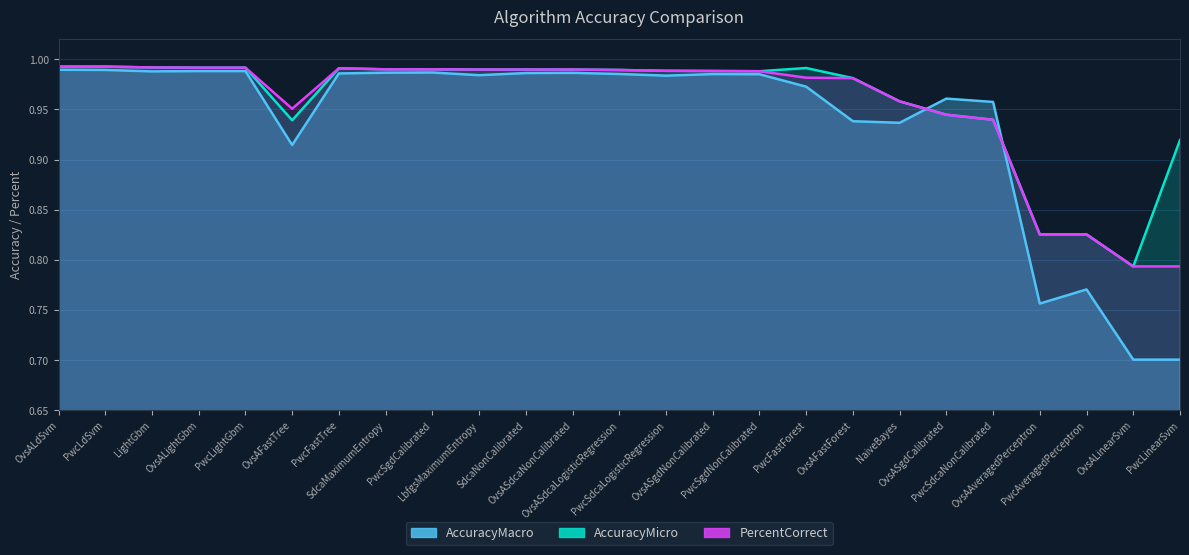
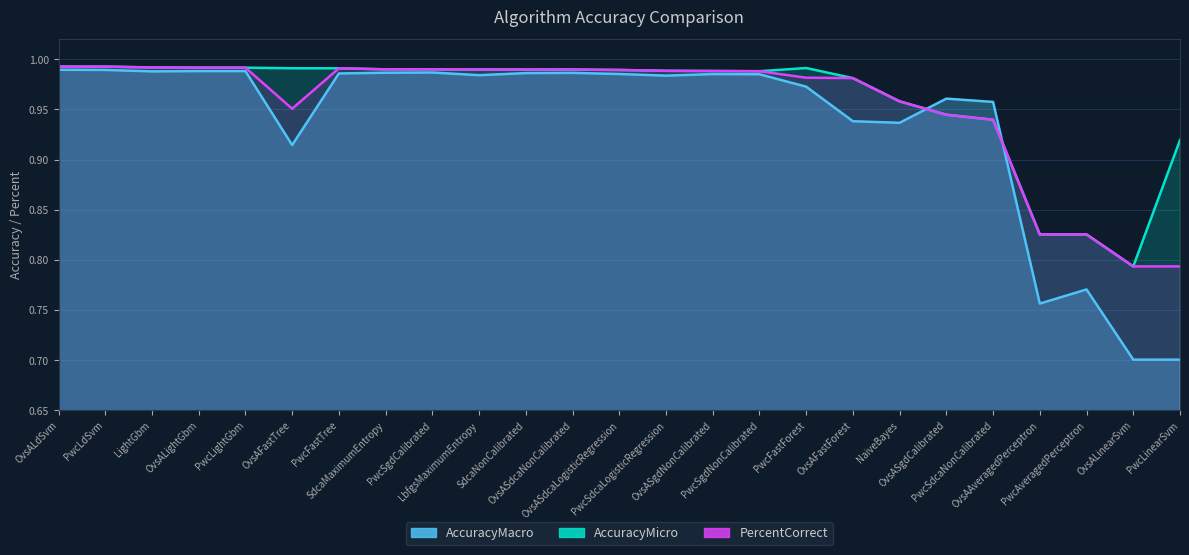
  {
    "AccuracyMacro": {
      "OvsALdSvm": 0.990,
      "PwcLdSvm": 0.989,
      "LightGbm": 0.988,
      "OvsALightGbm": 0.988,
      "PwcLightGbm": 0.988,
      "OvsAFastTree": 0.914,
      "PwcFastTree": 0.986,
      "SdcaMaximumEntropy": 0.987,
      "PwcSgdCalibrated": 0.987,
      "LbfgsMaximumEntropy": 0.984,
      "SdcaNonCalibrated": 0.986,
      "OvsASdcaNonCalibrated": 0.986,
      "OvsASdcaLogisticRegression": 0.985,
      "PwcSdcaLogisticRegression": 0.984,
      "OvsASgdNonCalibrated": 0.985,
      "PwcSgdNonCalibrated": 0.985,
      "PwcFastForest": 0.973,
      "OvsAFastForest": 0.938,
      "NaiveBayes": 0.937,
      "OvsASgdCalibrated": 0.961,
      "PwcSdcaNonCalibrated": 0.957,
      "OvsAAveragedPerceptron": 0.756,
      "PwcAveragedPerceptron": 0.770,
      "OvsALinearSvm": 0.700,
      "PwcLinearSvm": 0.700
    },
    "AccuracyMicro": {
-     "OvsAFastTree": 0.939,
+     "OvsAFastTree": 0.991,
      "PwcFastForest": 0.991,
      "PwcLinearSvm": 0.919
    },
    "PercentCorrect": {
      "OvsAFastTree": 0.951,
      "PwcFastForest": 0.982,
      "PwcLinearSvm": 0.793
    }
  }
